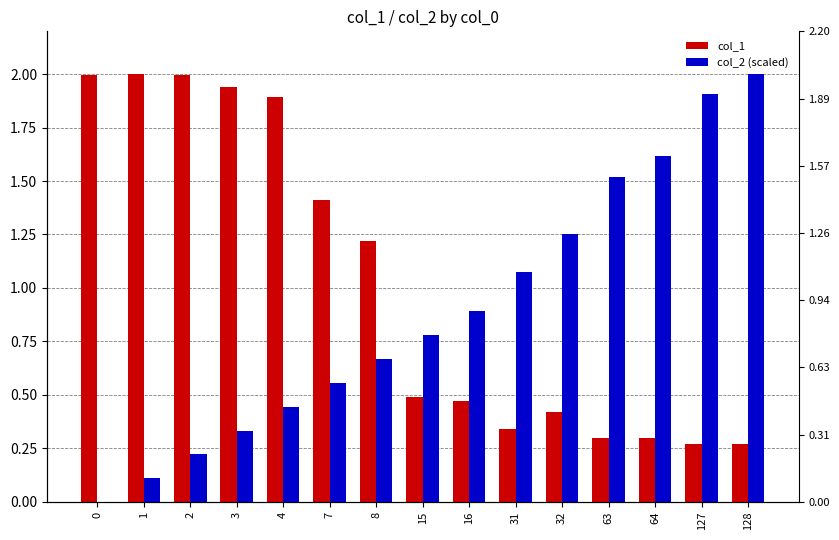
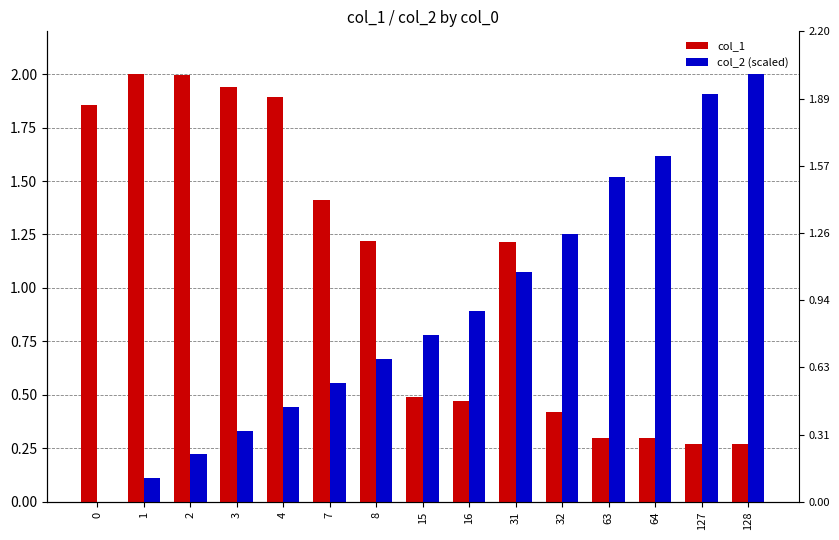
  {
    "col_1": {
-     "0": 2.00,
+     "0": 1.85,
      "1": 2.00,
      "2": 2.00,
      "3": 1.94,
      "4": 1.89,
      "7": 1.41,
      "8": 1.22,
      "15": 0.49,
      "16": 0.47,
-     "31": 0.34,
+     "31": 1.21,
      "32": 0.42,
      "63": 0.30,
      "64": 0.30,
      "127": 0.27,
      "128": 0.27
    },
    "col_2 (scaled)": {
      "0": 0.00,
      "1": 0.11,
      "2": 0.22,
      "3": 0.33,
      "4": 0.44,
      "7": 0.56,
      "8": 0.67,
      "15": 0.78,
      "16": 0.89,
      "31": 1.08,
      "32": 1.25,
      "63": 1.52,
      "64": 1.62,
      "127": 1.91,
      "128": 2.00
    }
  }
